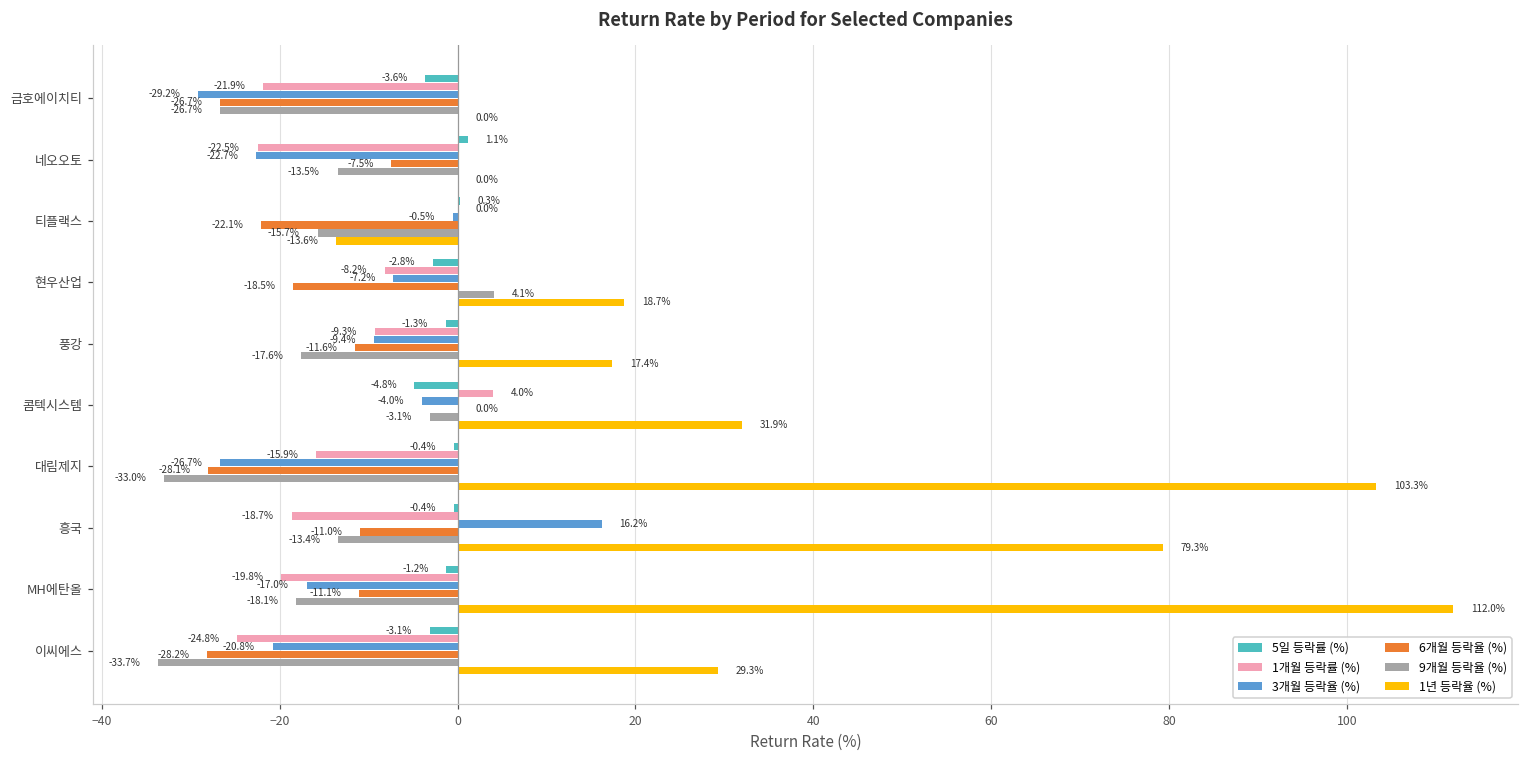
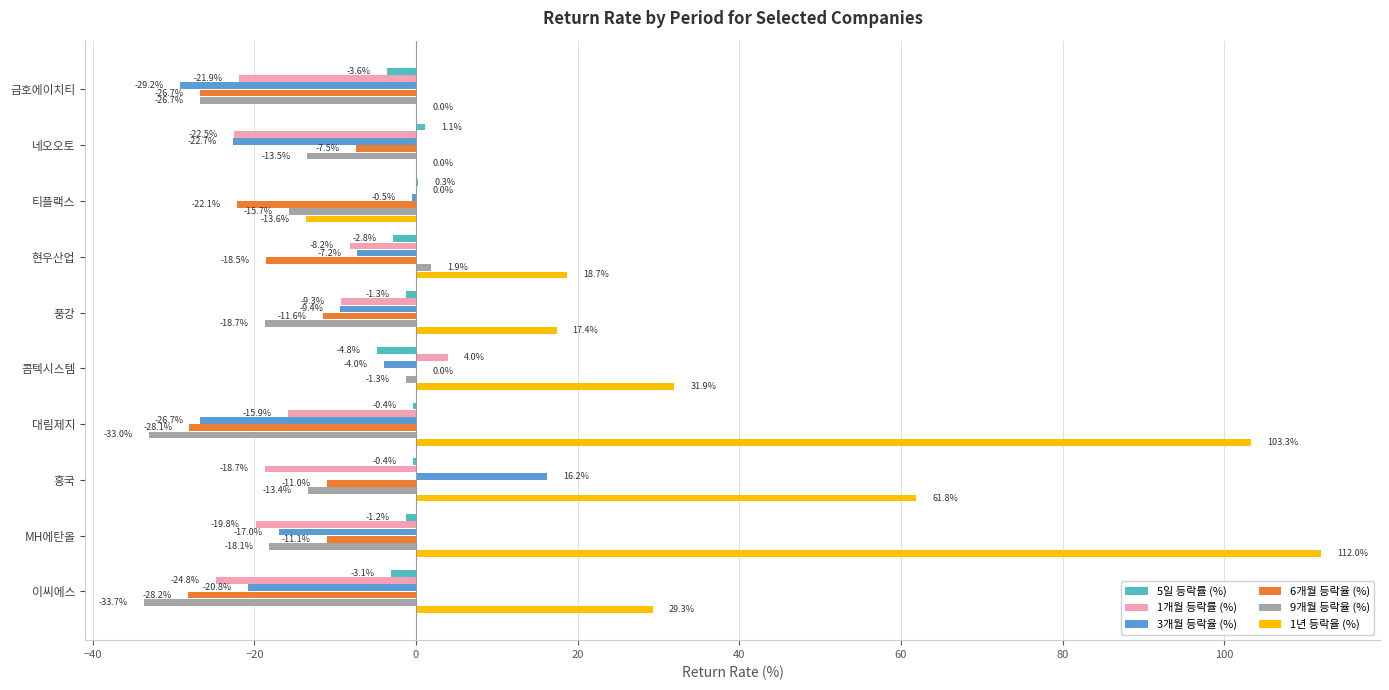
  {
    "1개월 등락률 (%)": {
      "금호에이치티": "-21.9%",
      "현우산업": "-8.2%",
      "콤텍시스템": "4.0%",
      "대림제지": "-15.9%",
      "흥국": "-18.7%",
      "MH에탄올": "-19.8%",
      "이씨에스": "-24.8%"
    },
    "6개월 등락율 (%)": {
      "네오오토": "-7.5%",
      "티플랙스": "-22.1%",
      "현우산업": "-18.5%",
      "풍강": "-11.6%",
      "콤텍시스템": "0.0%",
      "대림제지": "-28.1%",
      "흥국": "-11.0%",
      "MH에탄올": "-11.1%",
      "이씨에스": "-28.2%"
    },
    "9개월 등락율 (%)": {
      "네오오토": "-13.5%",
      "티플랙스": "-15.7%",
-     "현우산업": "4.1%",
-     "풍강": "-17.6%",
-     "콤텍시스템": "-3.1%",
+     "현우산업": "1.9%",
+     "풍강": "-18.7%",
+     "콤텍시스템": "-1.3%",
      "대림제지": "-33.0%",
      "흥국": "-13.4%",
      "MH에탄올": "-18.1%",
      "이씨에스": "-33.7%"
    },
    "1년 등락율 (%)": {
      "금호에이치티": "0.0%",
      "네오오토": "0.0%",
      "티플랙스": "-13.6%",
      "현우산업": "18.7%",
      "풍강": "17.4%",
      "콤텍시스템": "31.9%",
      "대림제지": "103.3%",
-     "흥국": "79.3%",
+     "흥국": "61.8%",
      "MH에탄올": "112.0%",
      "이씨에스": "29.3%"
    }
  }
